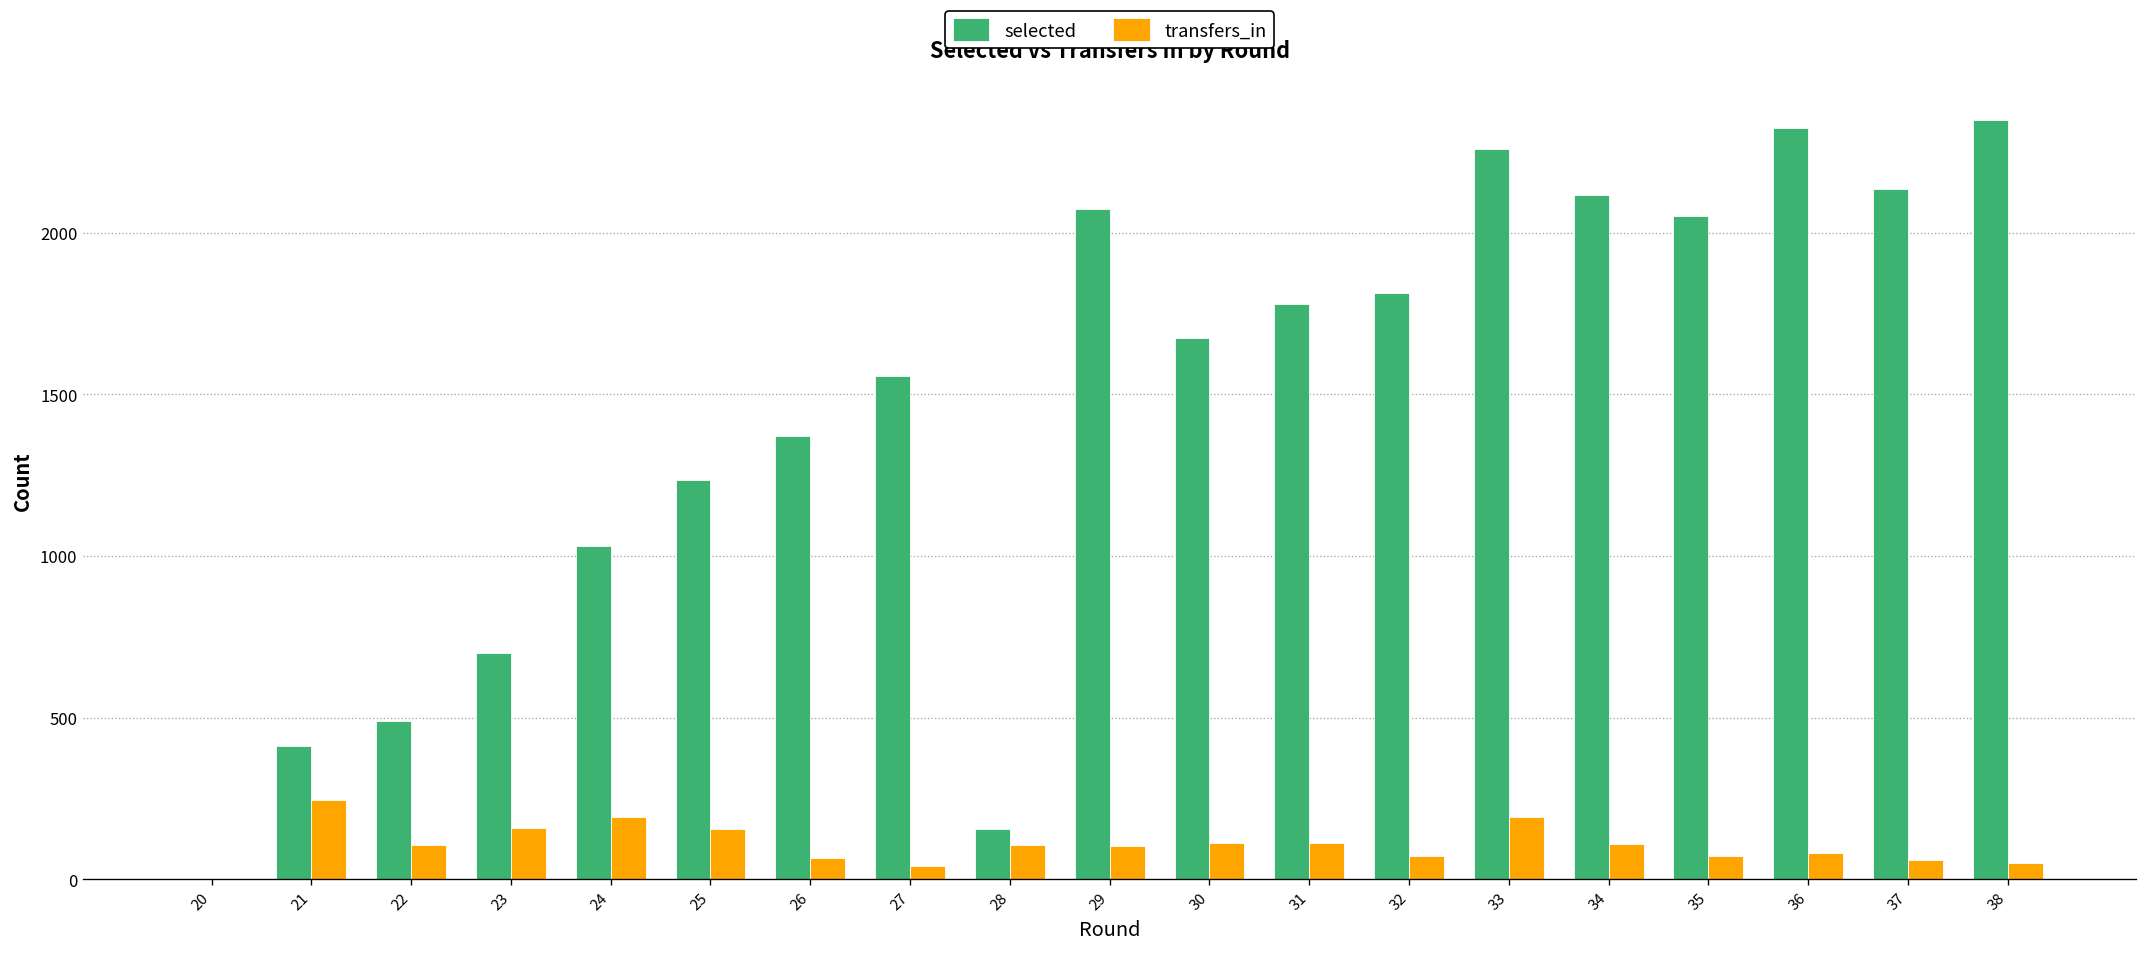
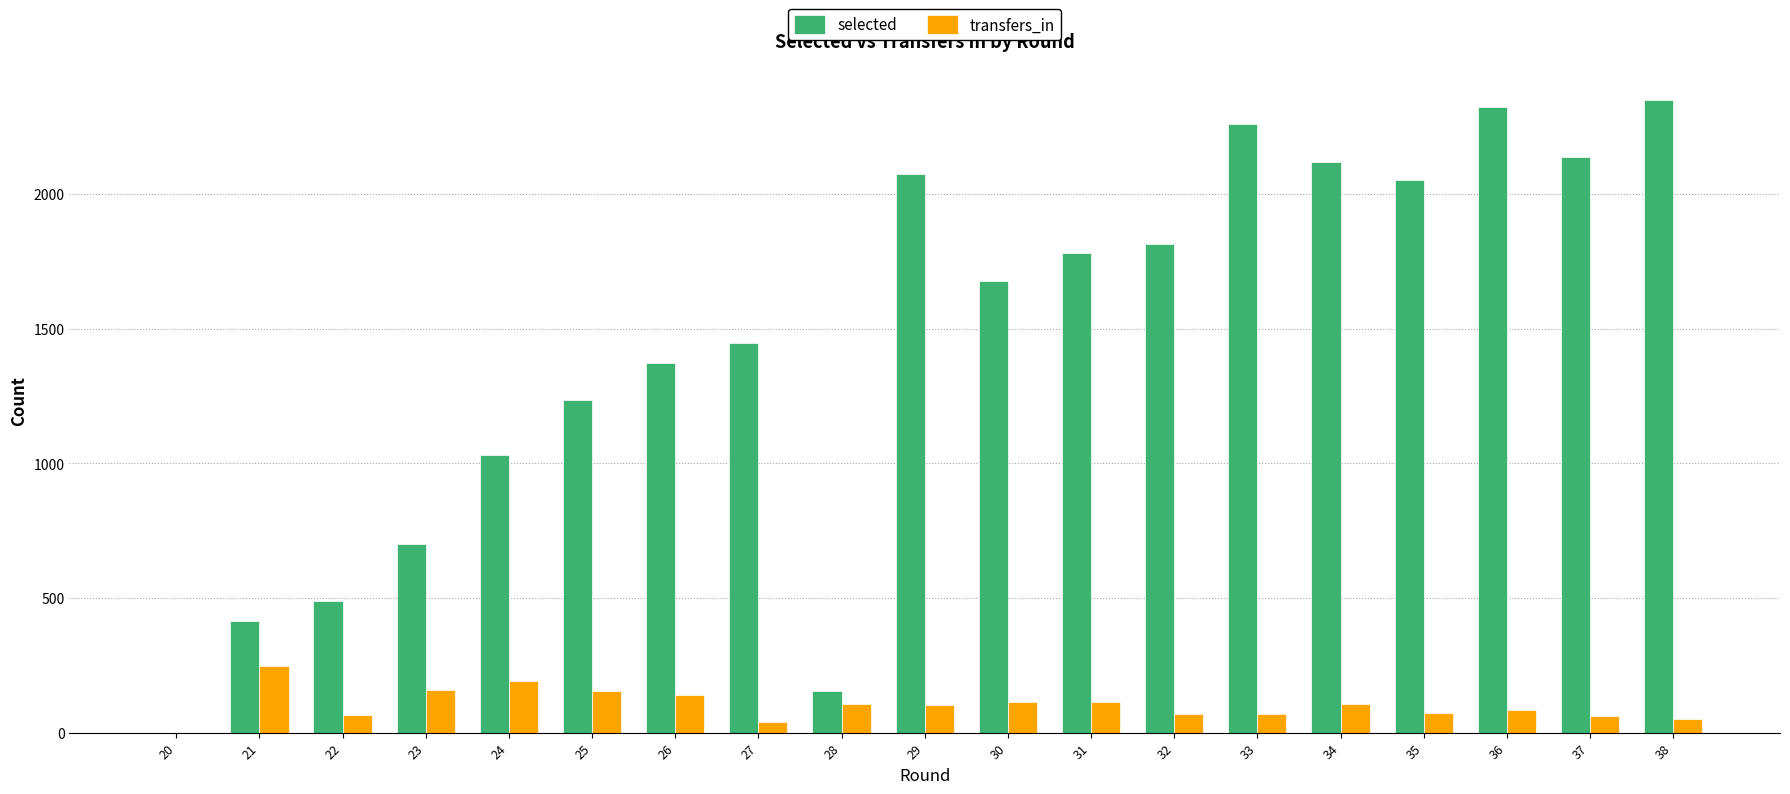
  {
    "selected": {
      "20": 0,
      "21": 410,
      "22": 490,
      "23": 700,
      "24": 1030,
      "25": 1240,
      "26": 1370,
-     "27": 1560,
+     "27": 1450,
      "28": 160,
      "29": 2070,
      "30": 1680,
      "31": 1780,
      "32": 1820,
      "33": 2260,
      "34": 2120,
      "35": 2050,
      "36": 2320,
      "37": 2140,
      "38": 2350
    },
    "transfers_in": {
      "20": 0,
      "21": 250,
-     "22": 110,
+     "22": 70,
      "23": 160,
      "24": 190,
      "25": 160,
-     "26": 70,
+     "26": 140,
      "27": 40,
      "28": 110,
      "29": 100,
      "30": 110,
      "31": 110,
      "32": 70,
-     "33": 190,
+     "33": 70,
      "34": 110,
      "35": 70,
      "36": 80,
      "37": 60,
      "38": 50
    }
  }
